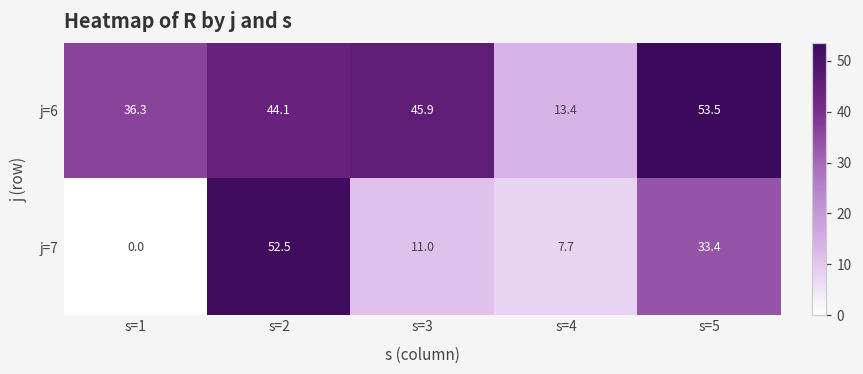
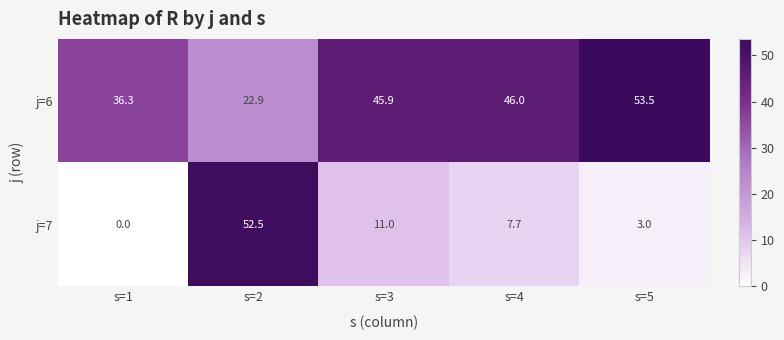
  {
    "j=6": {
      "s=1": 36.3,
-     "s=2": 44.1,
+     "s=2": 22.9,
      "s=3": 45.9,
-     "s=4": 13.4,
+     "s=4": 46.0,
      "s=5": 53.5
    },
    "j=7": {
      "s=1": 0.0,
      "s=2": 52.5,
      "s=3": 11.0,
      "s=4": 7.7,
-     "s=5": 33.4
+     "s=5": 3.0
    }
  }
